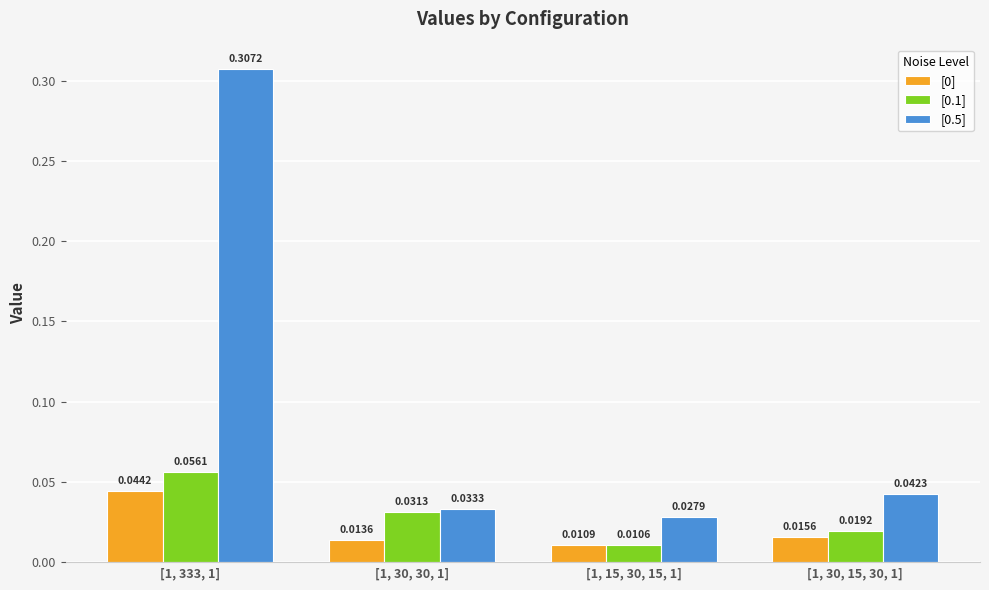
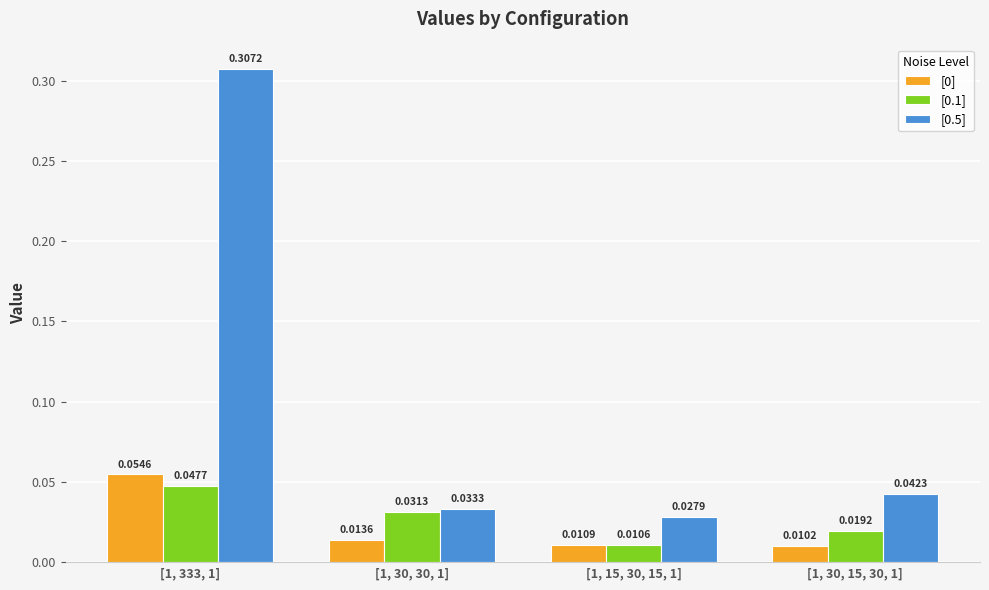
  {
    "[0]": {
-     "[1, 333, 1]": 0.0442,
+     "[1, 333, 1]": 0.0546,
      "[1, 30, 30, 1]": 0.0136,
      "[1, 15, 30, 15, 1]": 0.0109,
-     "[1, 30, 15, 30, 1]": 0.0156
+     "[1, 30, 15, 30, 1]": 0.0102
    },
    "[0.1]": {
-     "[1, 333, 1]": 0.0561,
+     "[1, 333, 1]": 0.0477,
      "[1, 30, 30, 1]": 0.0313,
      "[1, 15, 30, 15, 1]": 0.0106,
      "[1, 30, 15, 30, 1]": 0.0192
    },
    "[0.5]": {
      "[1, 333, 1]": 0.3072,
      "[1, 30, 30, 1]": 0.0333,
      "[1, 15, 30, 15, 1]": 0.0279,
      "[1, 30, 15, 30, 1]": 0.0423
    }
  }
